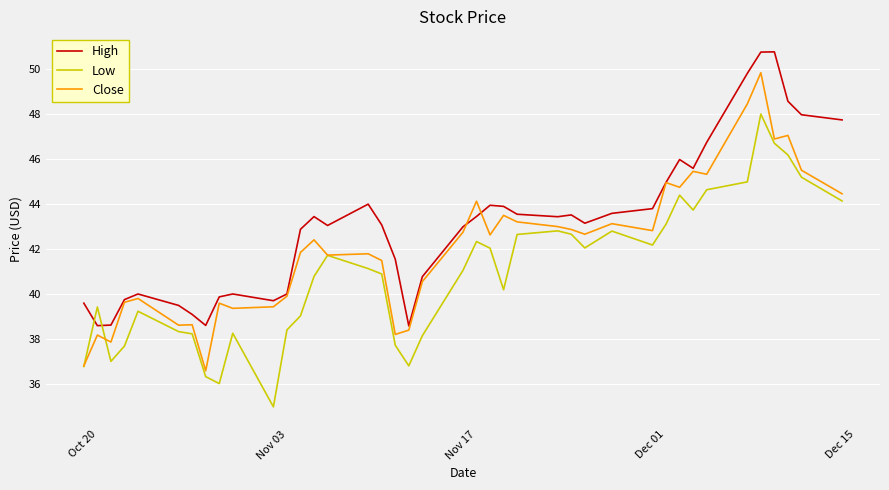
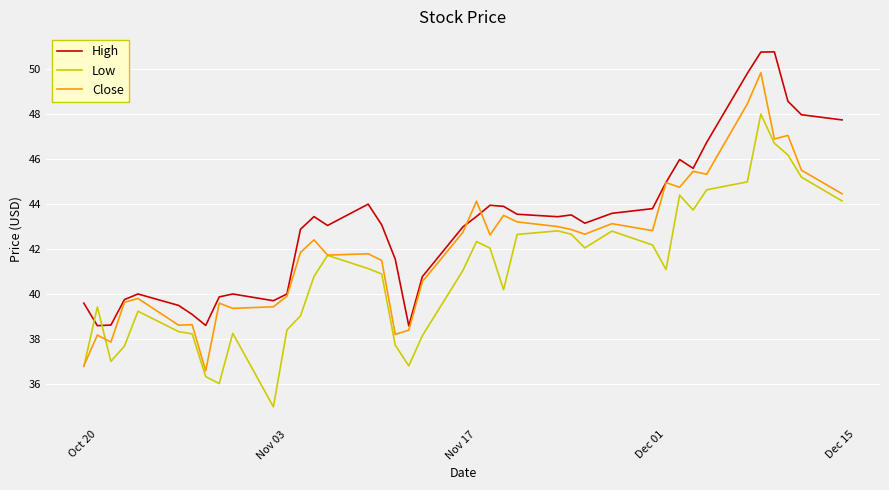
  {
    "High": {
      "Oct 20": 38.6,
      "Nov 17": 43.5
    },
    "Low": {
      "Oct 20": 39.4,
      "Nov 03": 38.4,
      "Nov 17": 42.3,
-     "Dec 01": 43.1
+     "Dec 01": 41.1
    },
    "Close": {
      "Oct 20": 38.2,
      "Nov 17": 44.1
    }
  }
